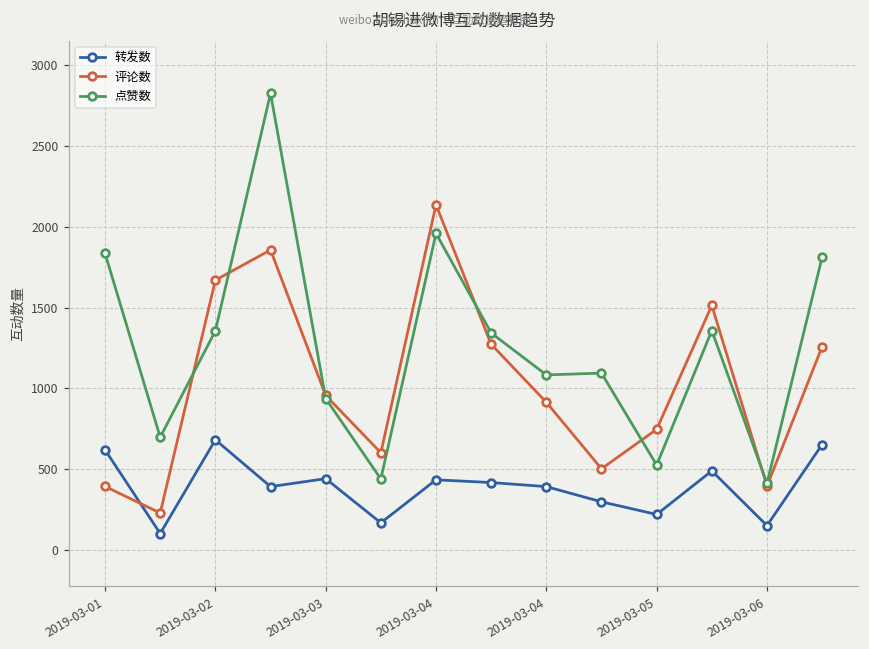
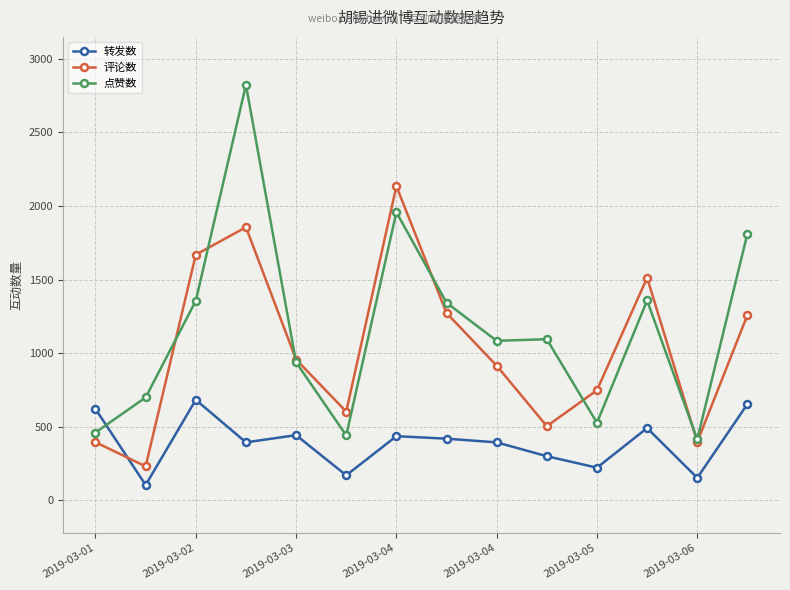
  {
    "转发数": {
      "2019-03-01": 620
    },
    "评论数": {
      "2019-03-01": 400
    },
    "点赞数": {
-     "2019-03-01": 1840
+     "2019-03-01": 460
    }
  }
